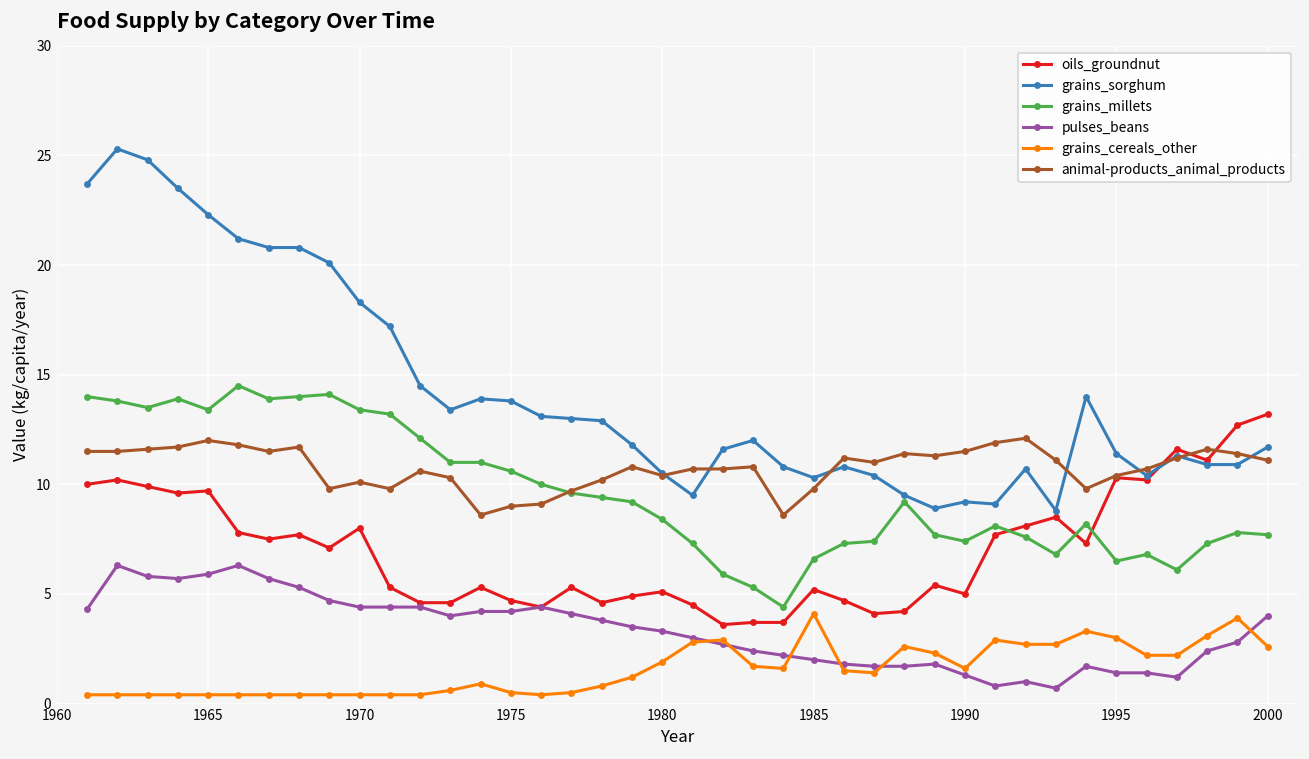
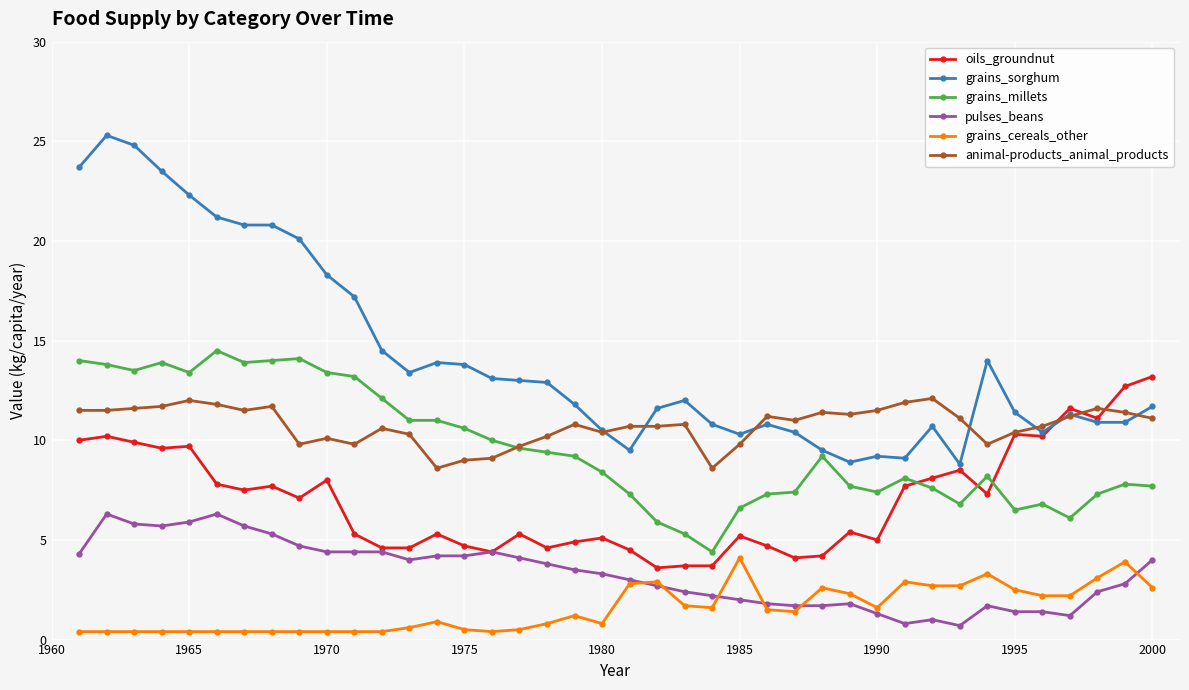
  {
    "oils_groundnut": {
      "1965": 9.7,
      "1970": 8.0,
      "1975": 4.7,
      "1980": 5.1,
      "1985": 5.2,
      "1990": 5.0,
      "2000": 13.2
    },
    "grains_sorghum": {
      "1965": 22.3,
      "1970": 18.3,
      "1975": 13.8,
      "1985": 10.3,
      "1990": 9.2,
      "1995": 11.4,
      "2000": 11.7
    },
    "grains_millets": {
      "1965": 13.4,
      "1970": 13.4,
      "1975": 10.6,
      "1980": 8.4,
      "1985": 6.6,
      "1990": 7.4,
      "1995": 6.5,
      "2000": 7.7
    },
    "pulses_beans": {
      "1965": 5.9,
      "1970": 4.4,
      "1975": 4.2,
      "1980": 3.3,
      "1985": 2.0,
      "1990": 1.3,
      "1995": 1.4,
      "2000": 4.0
    },
    "grains_cereals_other": {
      "1965": 0.4,
      "1970": 0.4,
      "1975": 0.5,
-     "1980": 1.9,
+     "1980": 0.8,
      "1985": 4.1,
      "1990": 1.6,
-     "1995": 3.0,
+     "1995": 2.5,
      "2000": 2.6
    },
    "animal-products_animal_products": {
      "1965": 12.0,
      "1970": 10.1,
      "1975": 9.0,
      "1985": 9.8,
      "1990": 11.5,
      "2000": 11.1
    }
  }
